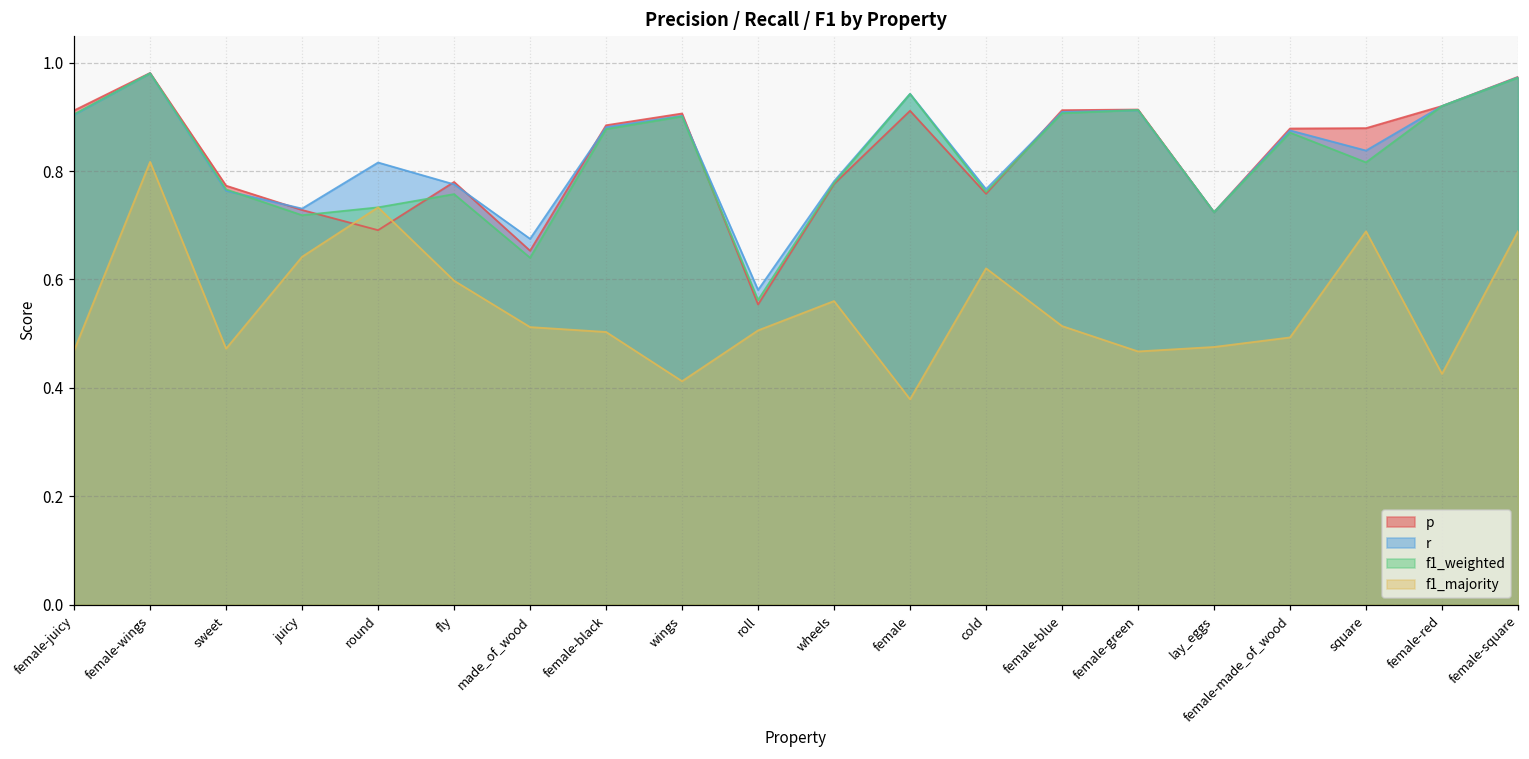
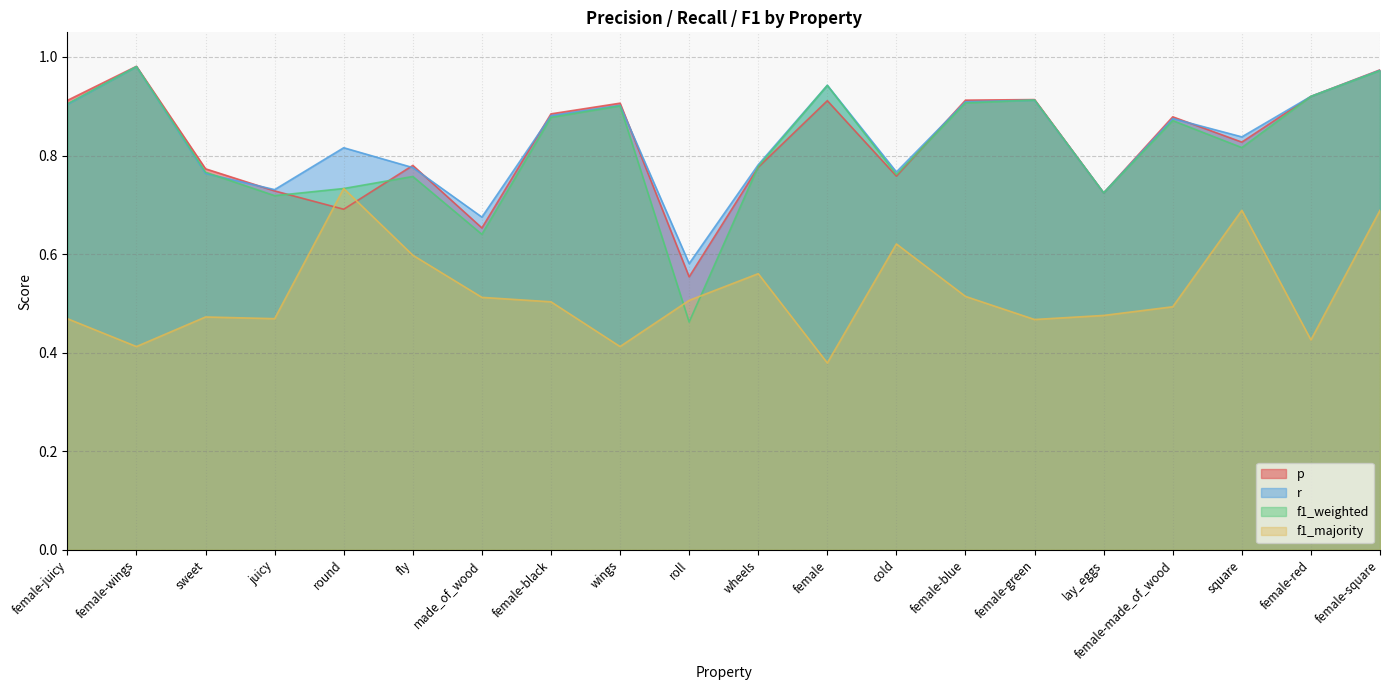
  {
    "p": {
      "female-juicy": 0.91,
      "sweet": 0.77,
      "round": 0.69,
      "made_of_wood": 0.65,
      "roll": 0.55,
      "female": 0.91,
-     "square": 0.88
+     "square": 0.83
    },
    "r": {
      "round": 0.82,
      "made_of_wood": 0.68,
      "roll": 0.58,
      "cold": 0.77,
      "square": 0.84
    },
    "f1_weighted": {
      "juicy": 0.72,
      "fly": 0.76,
      "made_of_wood": 0.64,
-     "roll": 0.56,
+     "roll": 0.46,
      "square": 0.82
    },
    "f1_majority": {
      "female-juicy": 0.47,
-     "female-wings": 0.82,
+     "female-wings": 0.41,
      "sweet": 0.47,
-     "juicy": 0.64,
+     "juicy": 0.47,
      "fly": 0.60,
      "made_of_wood": 0.51,
      "female-black": 0.50,
      "wings": 0.41,
      "roll": 0.51,
      "wheels": 0.56,
      "female": 0.38,
      "cold": 0.62,
      "female-blue": 0.51,
      "female-green": 0.47,
      "lay_eggs": 0.48,
      "female-made_of_wood": 0.49,
      "square": 0.69,
      "female-red": 0.43,
      "female-square": 0.69
    }
  }
